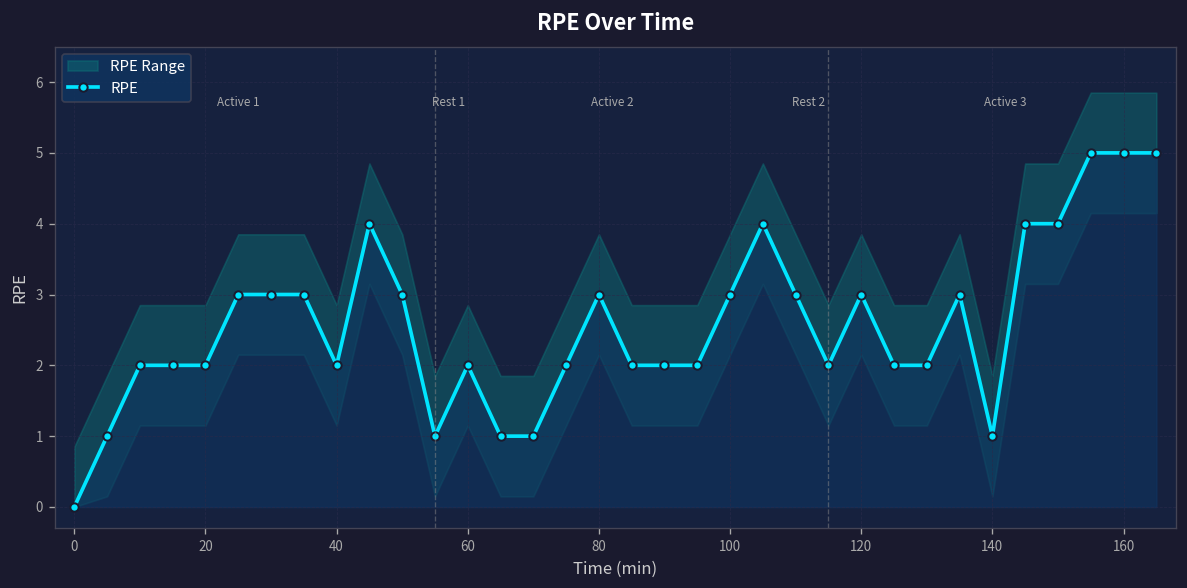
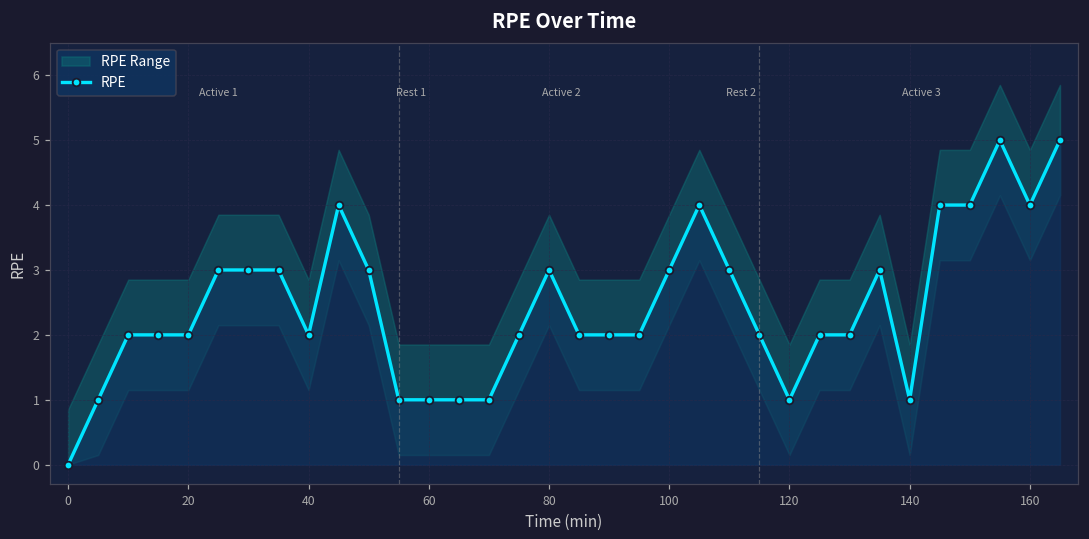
  {
    "RPE": {
      "0": 0,
      "20": 2,
      "40": 2,
-     "60": 2,
+     "60": 1,
      "80": 3,
      "100": 3,
-     "120": 3,
+     "120": 1,
      "140": 1,
-     "160": 5
+     "160": 4
    },
    "RPE Range": {
      "0": 0.9
    }
  }
